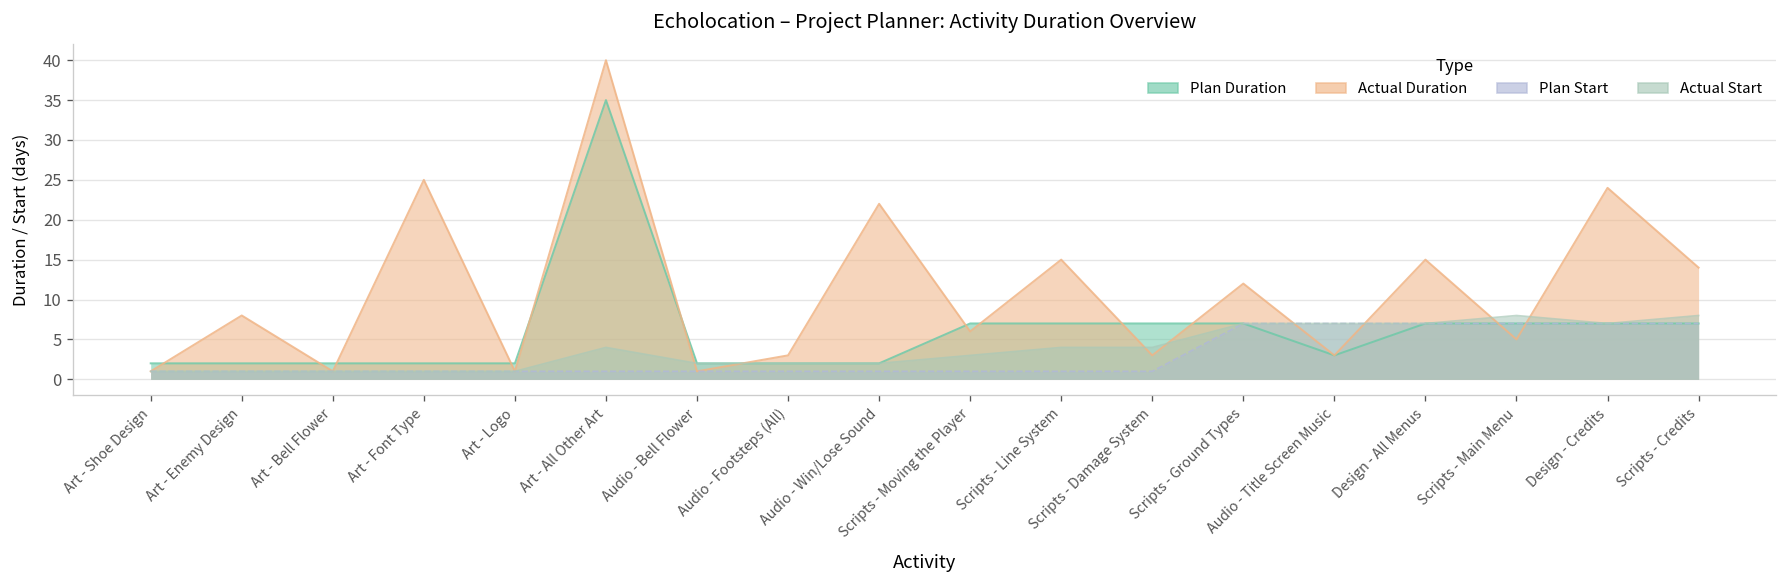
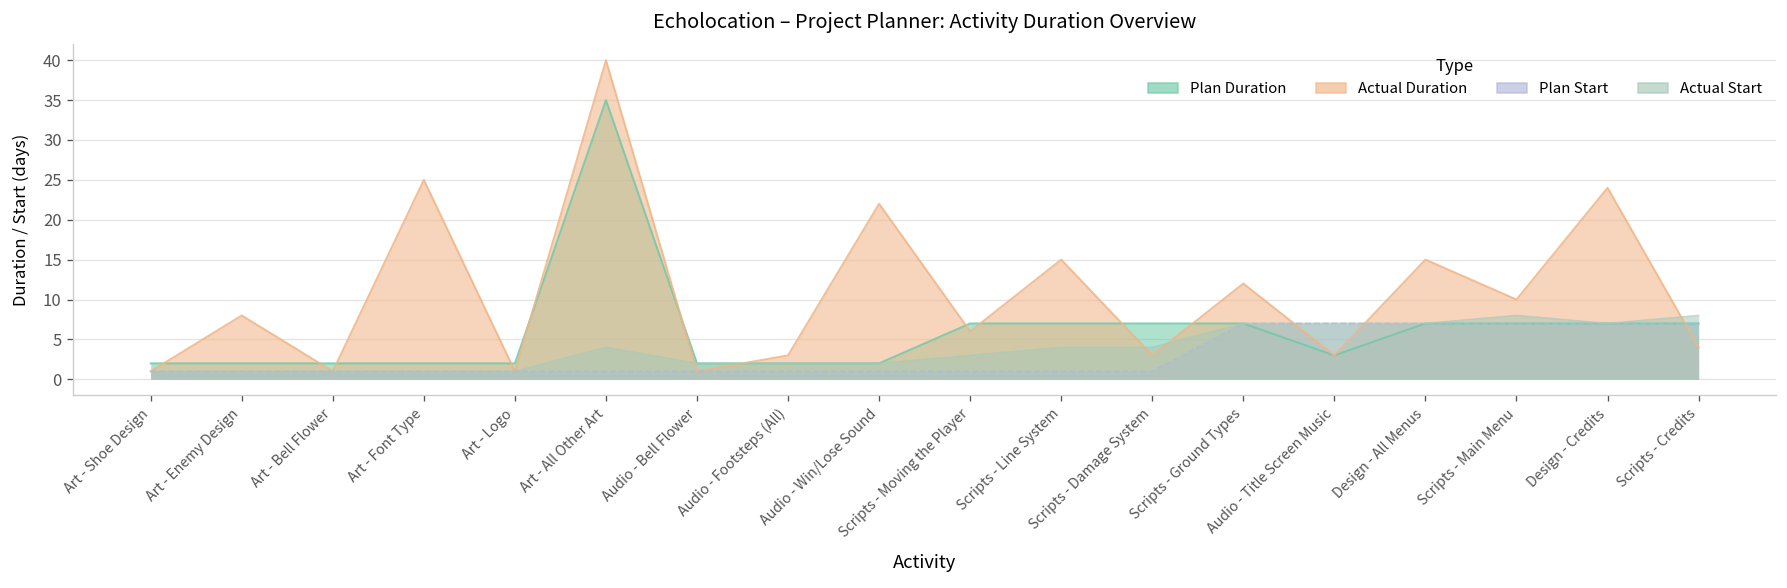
  {
    "Actual Duration": {
      "Art - Enemy Design": 8,
      "Art - Font Type": 25,
      "Art - All Other Art": 40,
      "Audio - Footsteps (All)": 3,
      "Audio - Win/Lose Sound": 22,
      "Scripts - Moving the Player": 6,
      "Scripts - Line System": 15,
      "Scripts - Damage System": 3,
      "Scripts - Ground Types": 12,
      "Design - All Menus": 15,
-     "Scripts - Main Menu": 5,
+     "Scripts - Main Menu": 10,
      "Design - Credits": 24,
-     "Scripts - Credits": 14
+     "Scripts - Credits": 4
    }
  }
